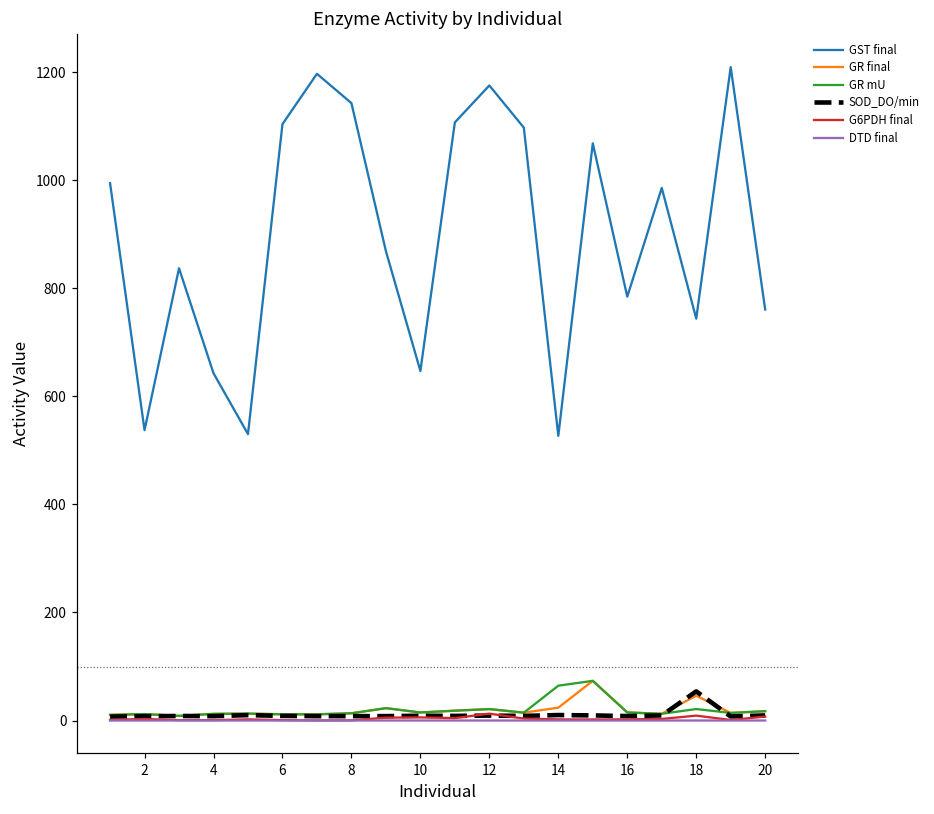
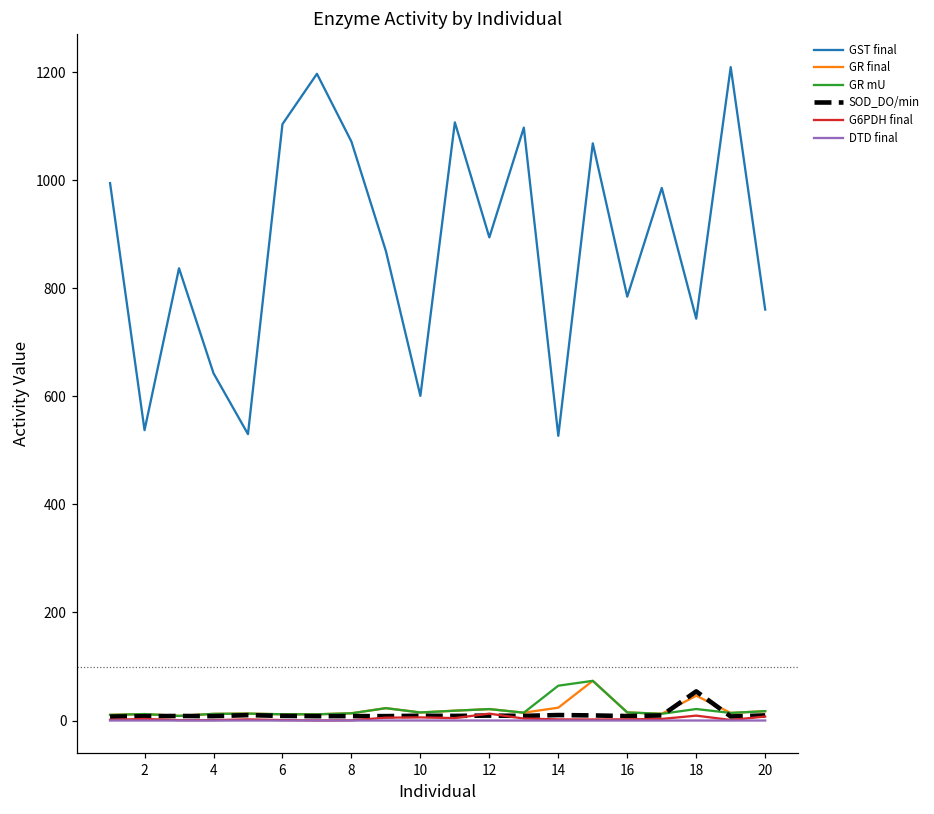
  {
    "GST final": {
      "2": 540,
      "4": 640,
      "6": 1100,
-     "8": 1140,
-     "10": 650,
-     "12": 1180,
+     "8": 1070,
+     "10": 600,
+     "12": 890,
      "14": 530,
      "16": 780,
      "18": 740,
      "20": 760
    },
    "GR final": {
      "14": 20,
      "18": 50
    },
    "GR mU": {
      "14": 60,
      "18": 20
    },
    "SOD_DO/min": {
      "8": 10,
      "14": 10,
      "16": 10,
      "18": 50
    },
    "G6PDH final": {
      "18": 10
    },
    "DTD final": {
      "10": 0,
      "12": 0,
      "18": 0,
      "20": 0
    }
  }
